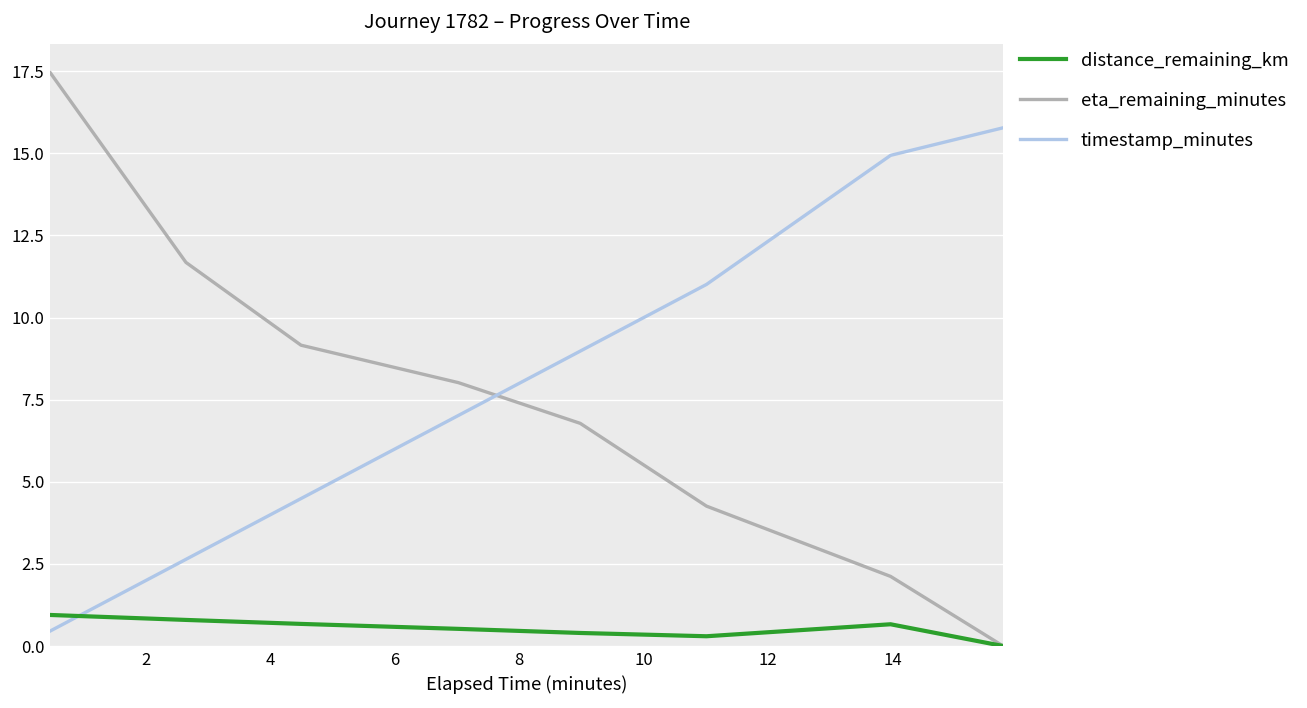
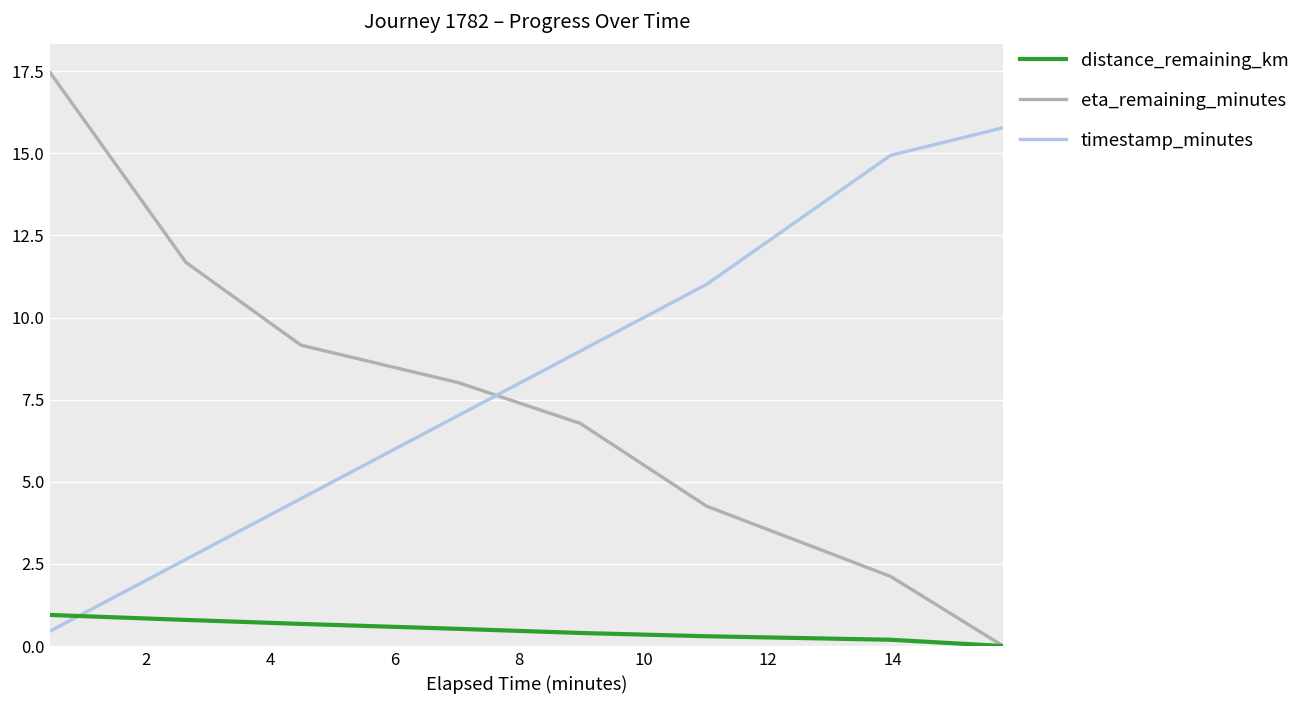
  {
    "distance_remaining_km": {
-     "14": 0.7
+     "14": 0.2
    },
    "eta_remaining_minutes": {
      "14": 2.1
    },
    "timestamp_minutes": {
      "14": 14.9
    }
  }
